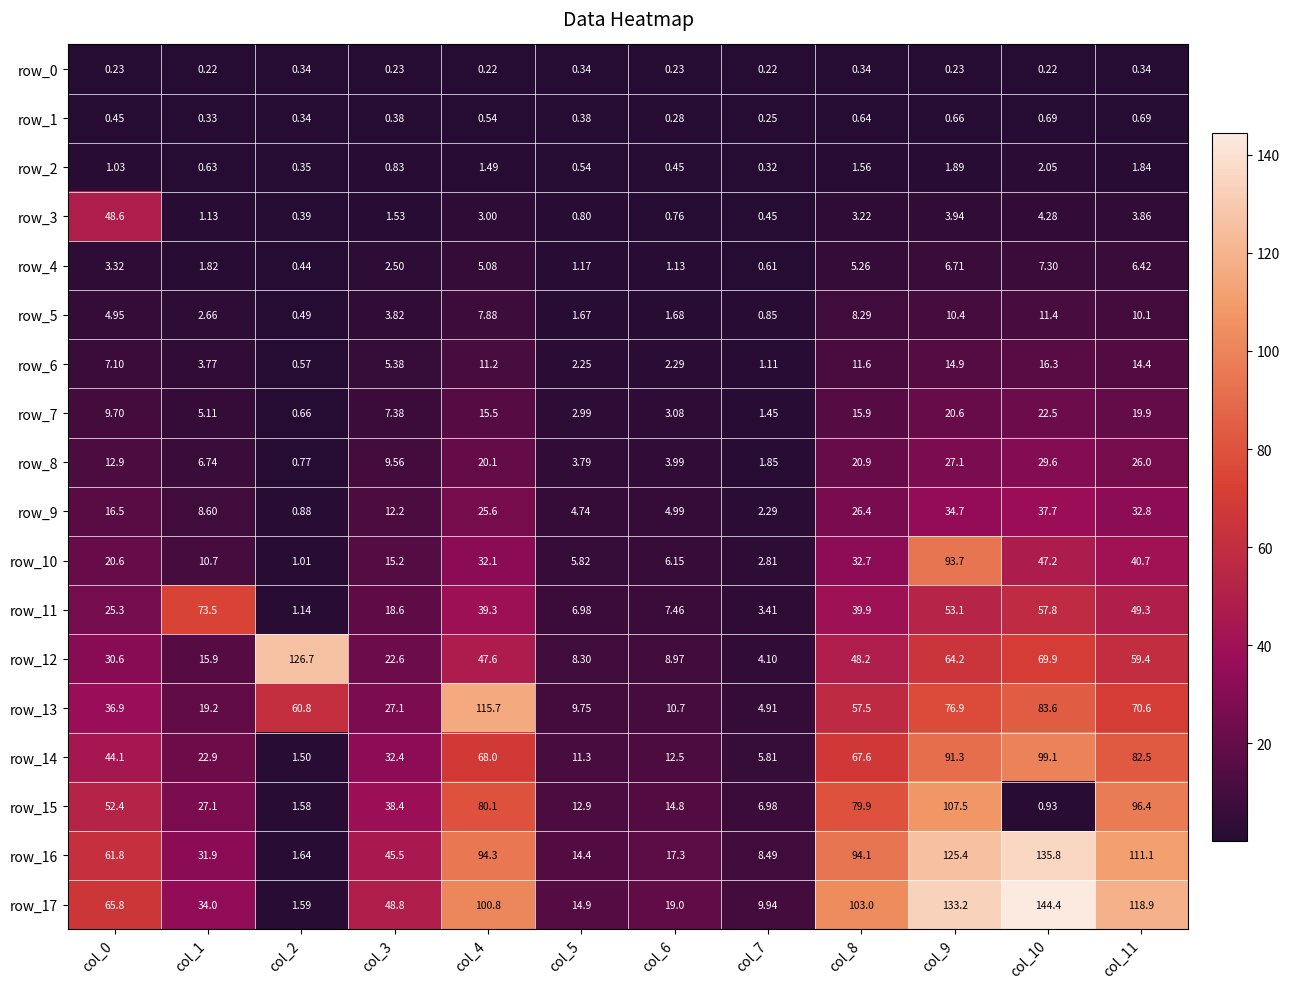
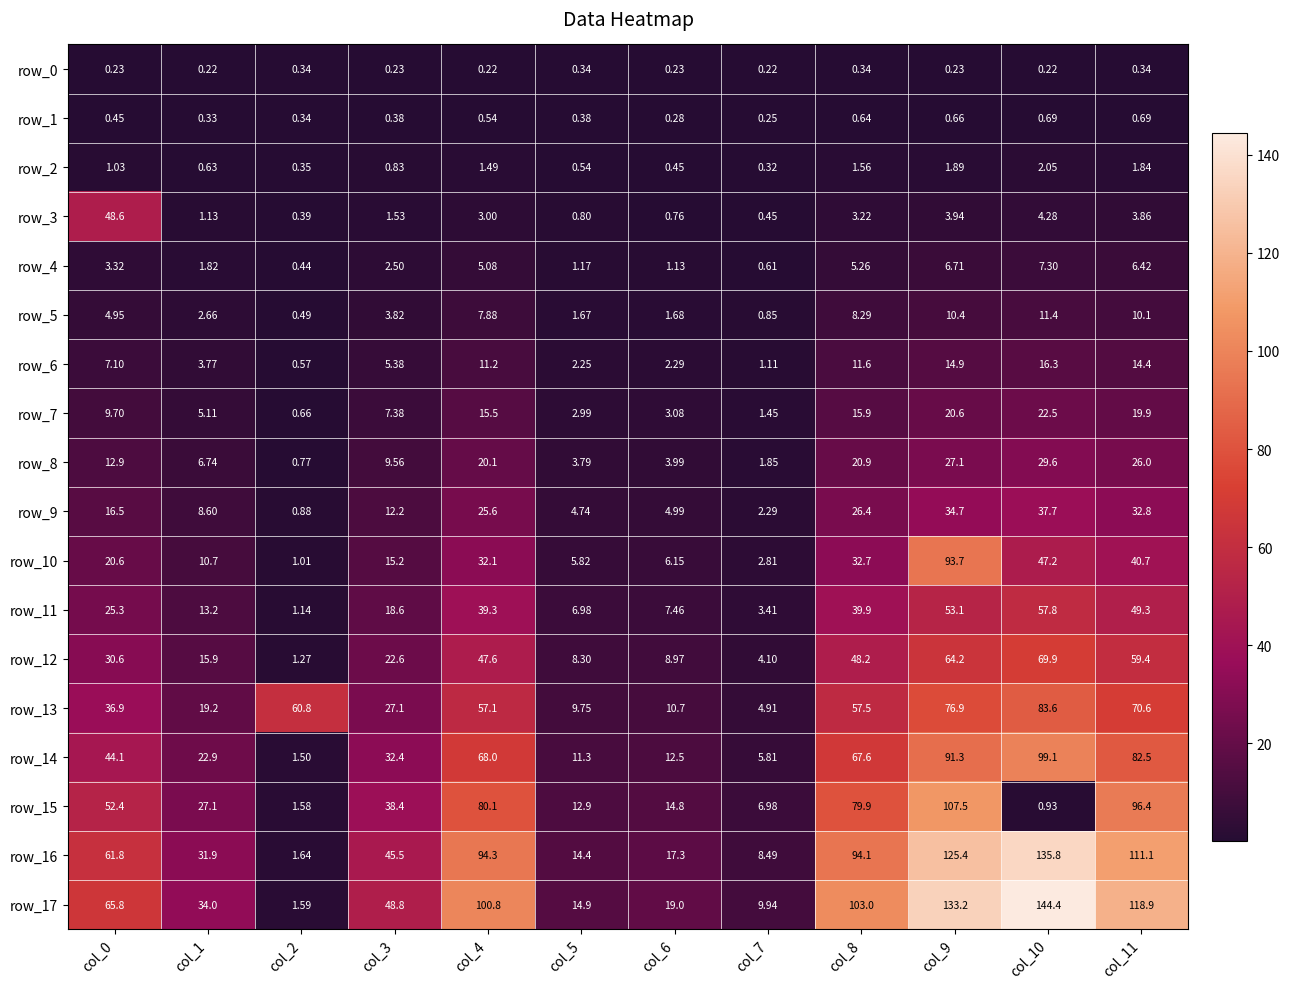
  {
    "row_11": {
      "col_0": 25.3,
-     "col_1": 73.5,
+     "col_1": 13.2,
      "col_2": 1.14,
      "col_3": 18.6,
      "col_4": 39.3,
      "col_5": 6.98,
      "col_6": 7.46,
      "col_7": 3.41,
      "col_8": 39.9,
      "col_9": 53.1,
      "col_10": 57.8,
      "col_11": 49.3
    },
    "row_12": {
      "col_0": 30.6,
      "col_1": 15.9,
-     "col_2": 126.7,
+     "col_2": 1.27,
      "col_3": 22.6,
      "col_4": 47.6,
      "col_5": 8.30,
      "col_6": 8.97,
      "col_7": 4.10,
      "col_8": 48.2,
      "col_9": 64.2,
      "col_10": 69.9,
      "col_11": 59.4
    },
    "row_13": {
      "col_0": 36.9,
      "col_1": 19.2,
      "col_2": 60.8,
      "col_3": 27.1,
-     "col_4": 115.7,
+     "col_4": 57.1,
      "col_5": 9.75,
      "col_6": 10.7,
      "col_7": 4.91,
      "col_8": 57.5,
      "col_9": 76.9,
      "col_10": 83.6,
      "col_11": 70.6
    }
  }
